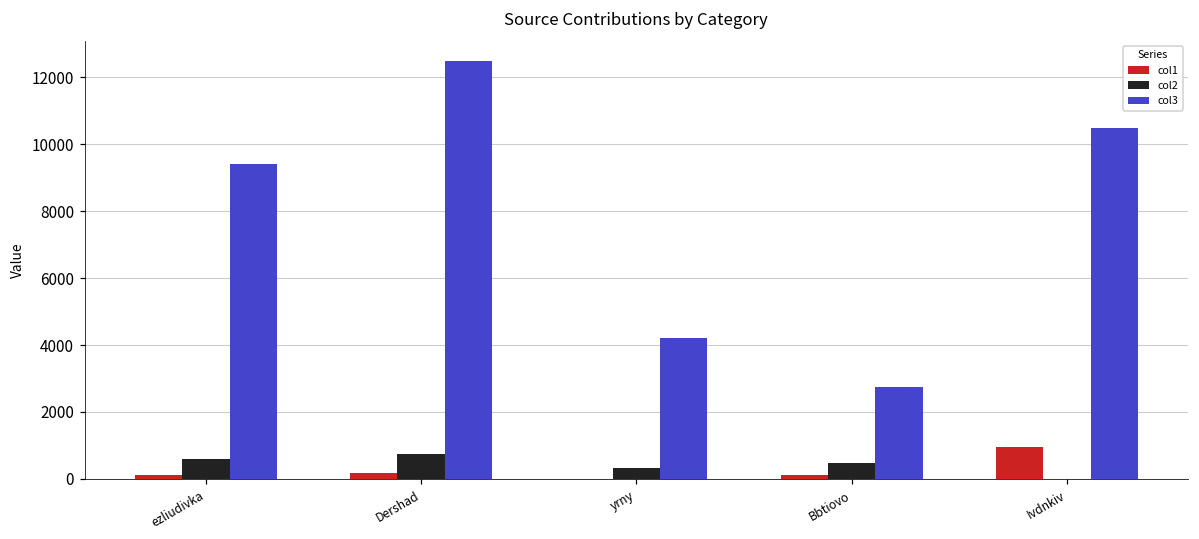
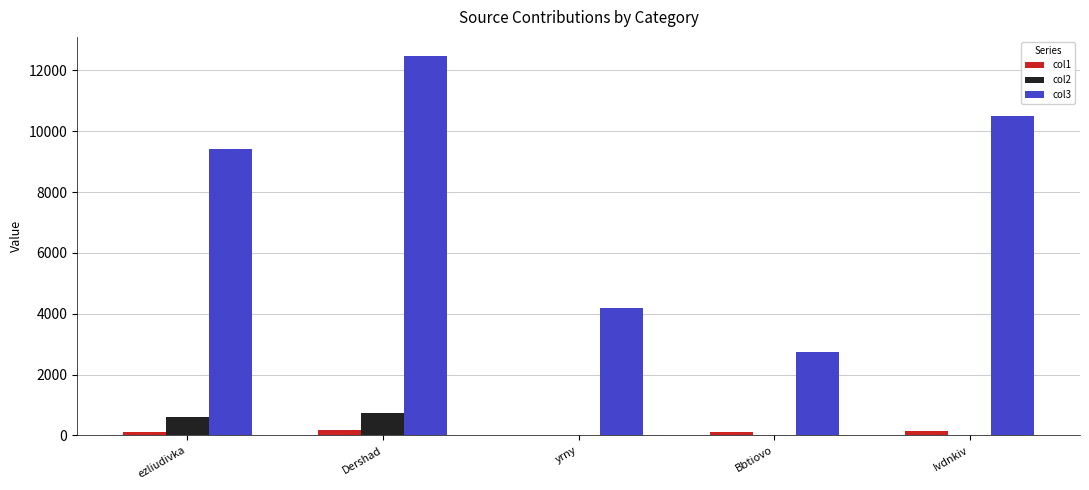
  {
    "col1": {
      "ezliudivka": 100,
      "Dershad": 200,
      "Bbtiovo": 100,
-     "Ivdnkiv": 900
+     "Ivdnkiv": 100
    },
    "col2": {
      "ezliudivka": 600,
      "Dershad": 700,
-     "yrny": 300,
-     "Bbtiovo": 500
+     "yrny": 0,
+     "Bbtiovo": 0
    },
    "col3": {
      "ezliudivka": 9400,
      "Dershad": 12500,
      "yrny": 4200,
      "Bbtiovo": 2700,
      "Ivdnkiv": 10500
    }
  }
